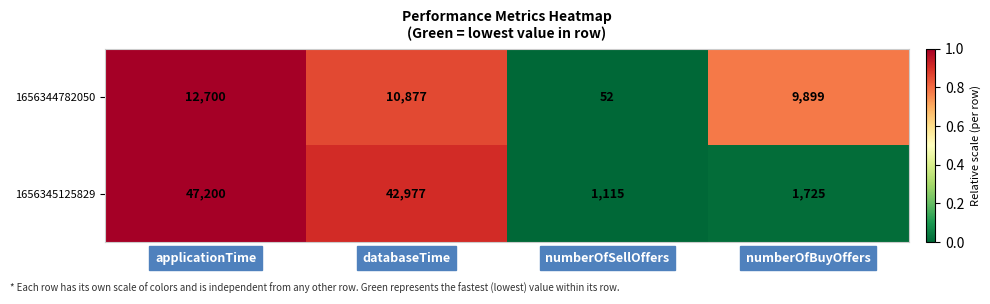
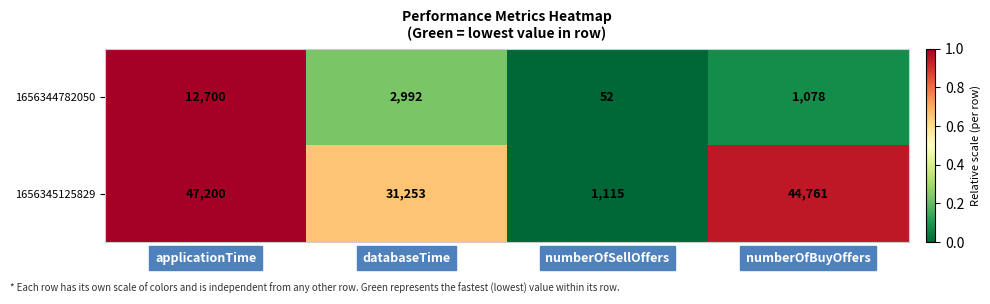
  {
    "1656344782050": {
      "applicationTime": "12,700",
-     "databaseTime": "10,877",
+     "databaseTime": "2,992",
      "numberOfSellOffers": "52",
-     "numberOfBuyOffers": "9,899"
+     "numberOfBuyOffers": "1,078"
    },
    "1656345125829": {
      "applicationTime": "47,200",
-     "databaseTime": "42,977",
+     "databaseTime": "31,253",
      "numberOfSellOffers": "1,115",
-     "numberOfBuyOffers": "1,725"
+     "numberOfBuyOffers": "44,761"
    }
  }
